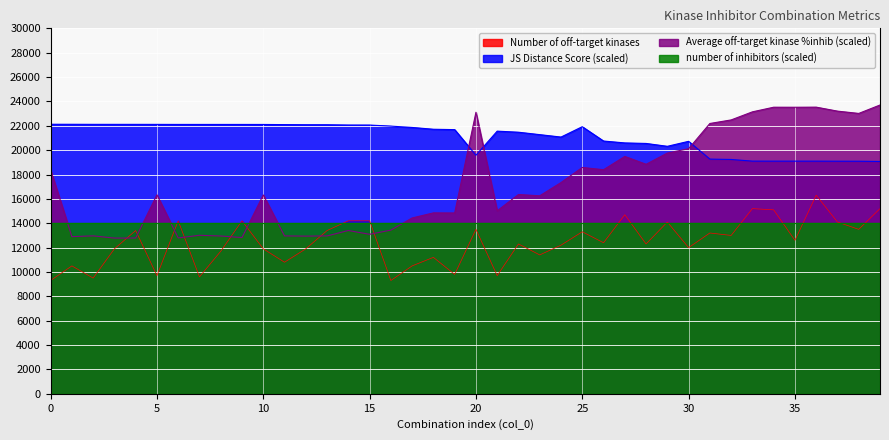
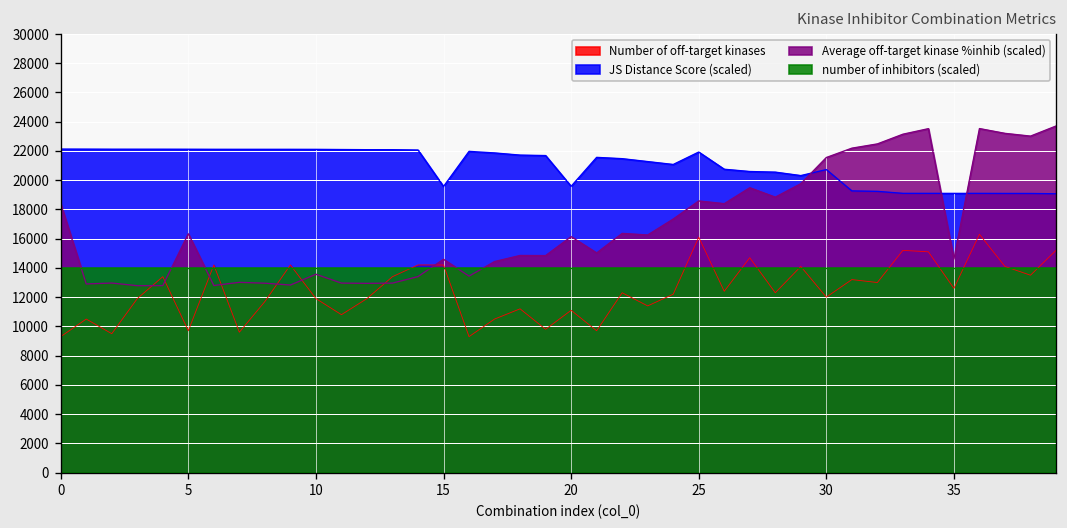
  {
    "Number of off-target kinases": {
      "0": 9300,
      "5": 9700,
      "10": 11900,
-     "20": 13500,
-     "25": 13300,
+     "20": 11100,
+     "25": 16100,
      "30": 12000,
      "35": 12600
    },
    "JS Distance Score (scaled)": {
      "0": 22100,
      "5": 22100,
      "10": 22100,
-     "15": 22100,
+     "15": 19600,
      "20": 19600,
      "25": 21900,
      "30": 20700,
      "35": 19100
    },
    "Average off-target kinase %inhib (scaled)": {
      "0": 18400,
      "5": 16300,
-     "10": 16300,
-     "15": 13100,
-     "20": 23100,
+     "10": 13600,
+     "15": 14600,
+     "20": 16100,
      "25": 18600,
-     "30": 20100,
-     "35": 23500
+     "30": 21600,
+     "35": 14600
    },
    "number of inhibitors (scaled)": {
      "0": 14000,
      "5": 14000,
      "10": 14000,
      "20": 14000,
      "25": 14000,
      "30": 14000,
      "35": 14000
    }
  }
